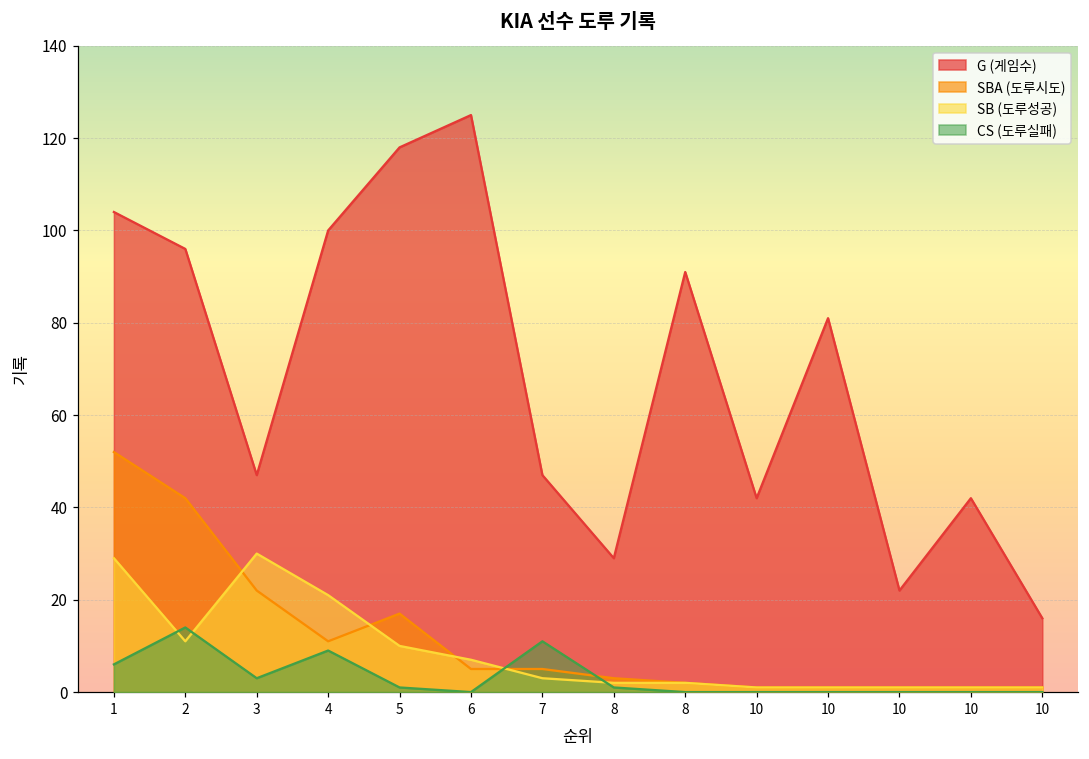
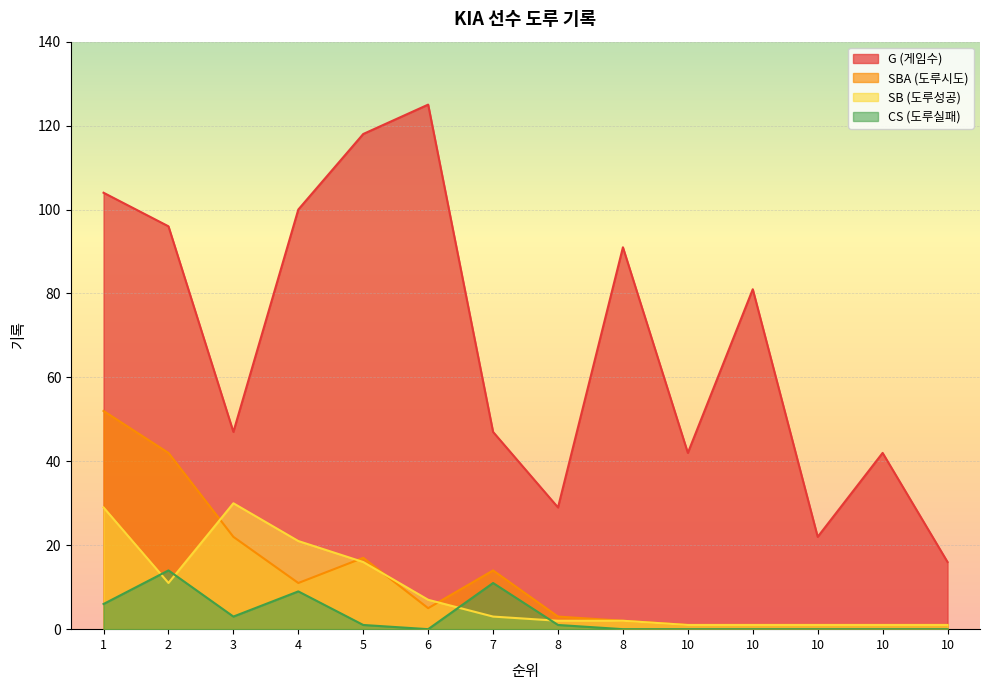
  {
    "G (게임수)": {
      "1": 104,
      "2": 96,
      "3": 47,
      "4": 100,
      "5": 118,
      "6": 125,
      "7": 47
    },
    "SBA (도루시도)": {
      "1": 52,
      "2": 42,
      "3": 22,
      "4": 11,
      "5": 17,
      "6": 5,
-     "7": 5
+     "7": 14
    },
    "SB (도루성공)": {
      "1": 29,
      "2": 11,
      "3": 30,
      "4": 21,
-     "5": 10,
+     "5": 16,
      "6": 7,
      "7": 3
    },
    "CS (도루실패)": {
      "1": 6,
      "2": 14,
      "3": 3,
      "4": 9,
      "5": 1,
      "6": 0,
      "7": 11
    }
  }
